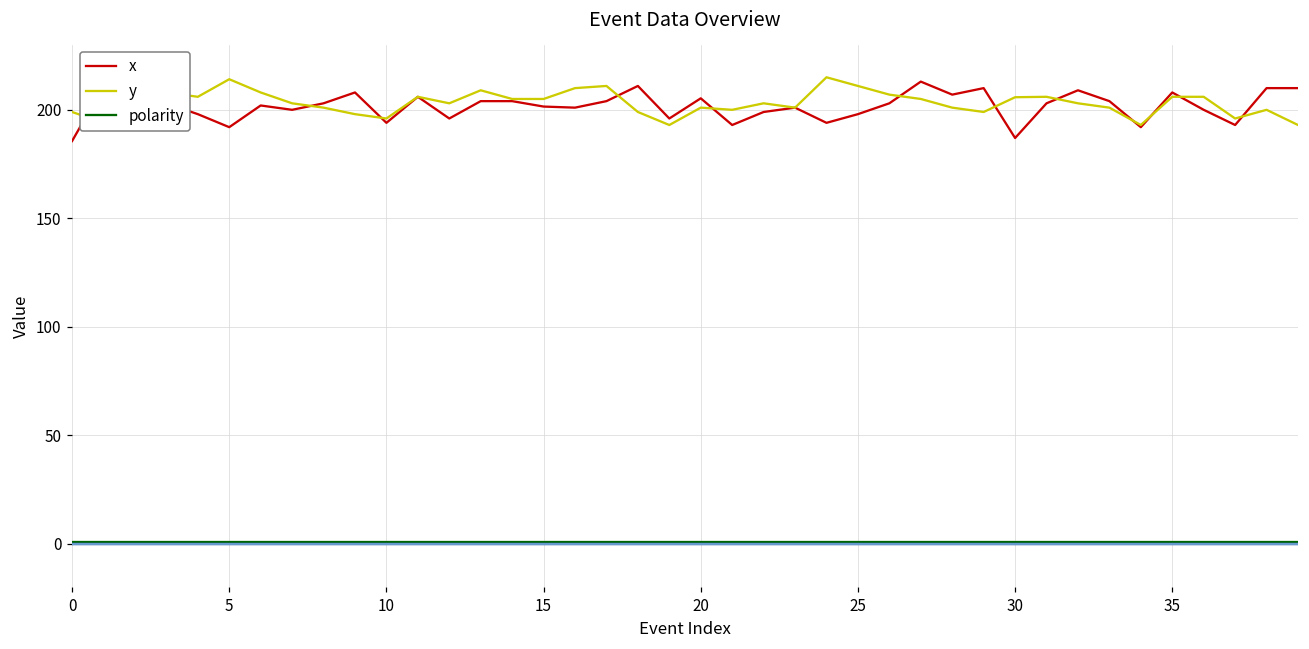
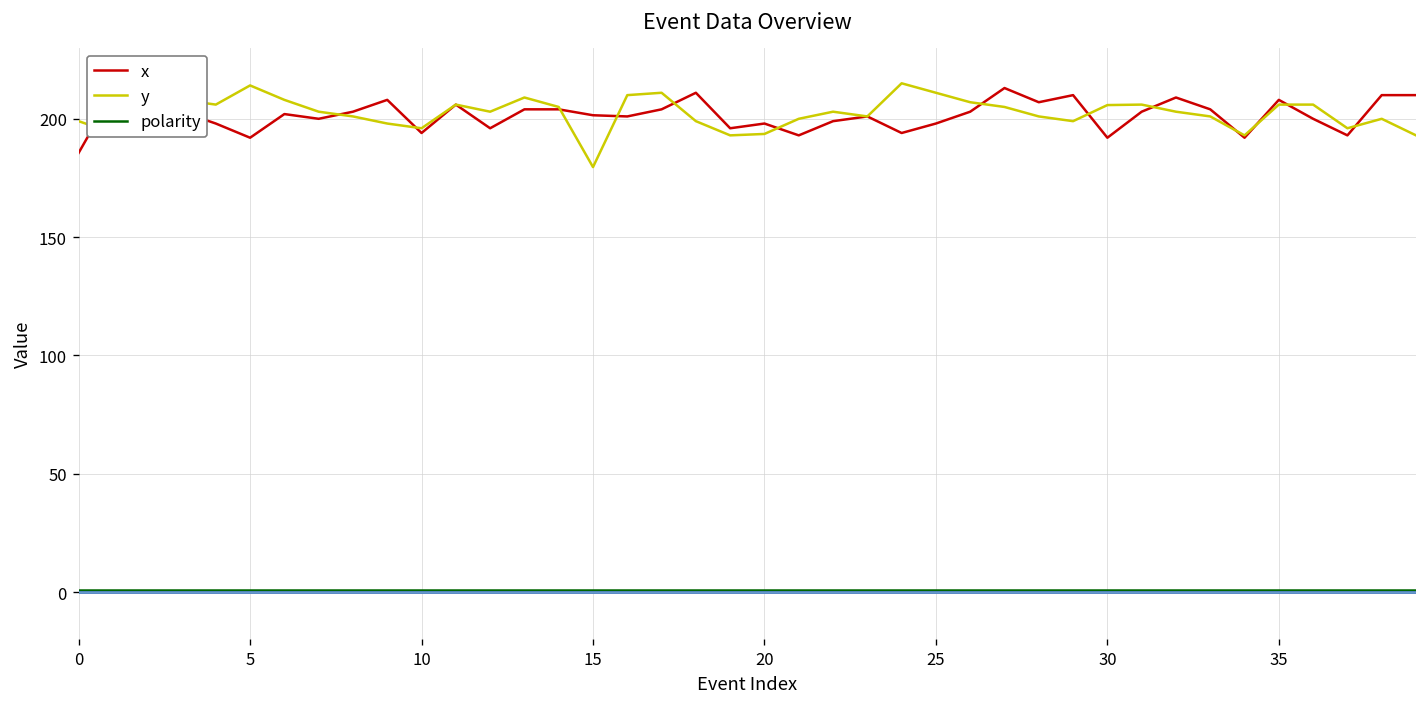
  {
    "x": {
      "0": 186,
      "5": 192,
      "10": 194,
      "15": 202,
-     "20": 205,
+     "20": 198,
      "25": 198,
-     "30": 187,
+     "30": 192,
      "35": 208
    },
    "y": {
      "0": 199,
      "5": 214,
      "10": 196,
-     "15": 205,
-     "20": 201,
+     "15": 180,
+     "20": 194,
      "25": 211,
      "30": 206,
      "35": 206
    }
  }
